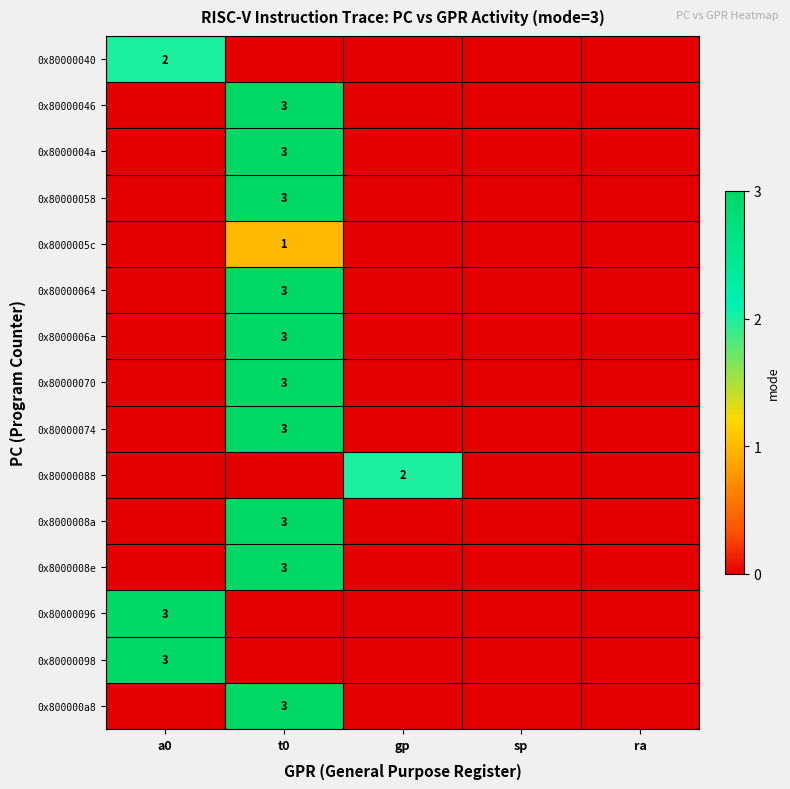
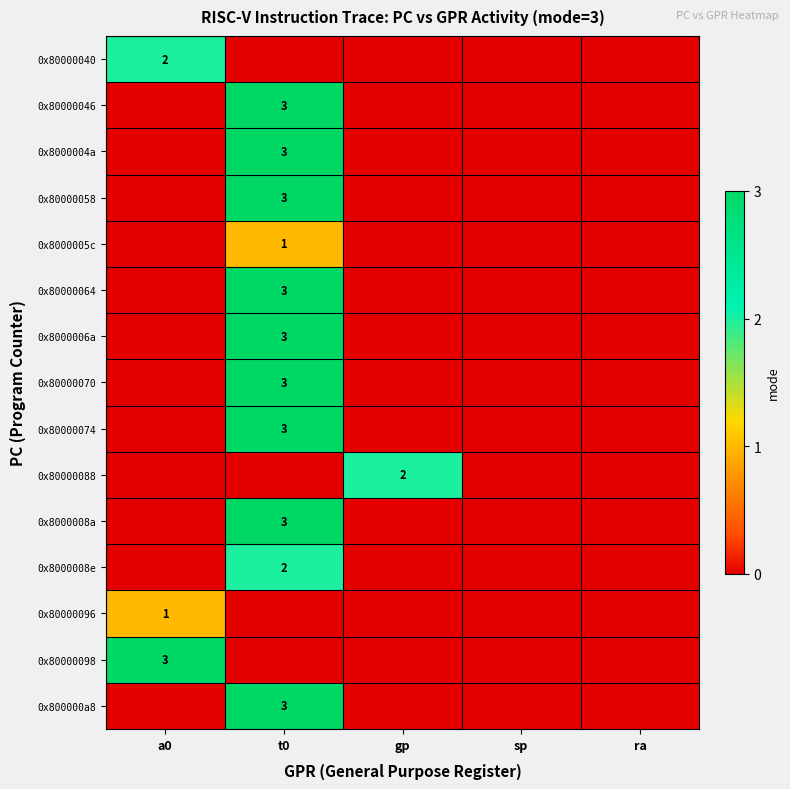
  {
    "0x80000040": {
      "a0": 2
    },
    "0x80000046": {
      "t0": 3
    },
    "0x8000004a": {
      "t0": 3
    },
    "0x80000058": {
      "t0": 3
    },
    "0x8000005c": {
      "t0": 1
    },
    "0x80000064": {
      "t0": 3
    },
    "0x8000006a": {
      "t0": 3
    },
    "0x80000070": {
      "t0": 3
    },
    "0x80000074": {
      "t0": 3
    },
    "0x80000088": {
      "gp": 2
    },
    "0x8000008a": {
      "t0": 3
    },
    "0x8000008e": {
-     "t0": 3
+     "t0": 2
    },
    "0x80000096": {
-     "a0": 3
+     "a0": 1
    },
    "0x80000098": {
      "a0": 3
    },
    "0x800000a8": {
      "t0": 3
    }
  }
